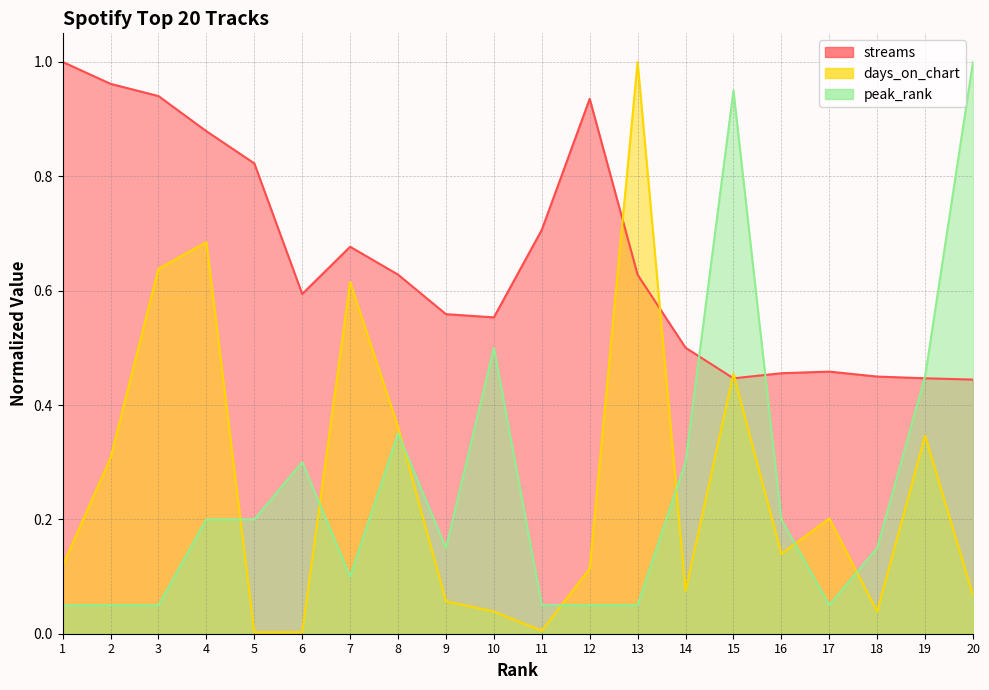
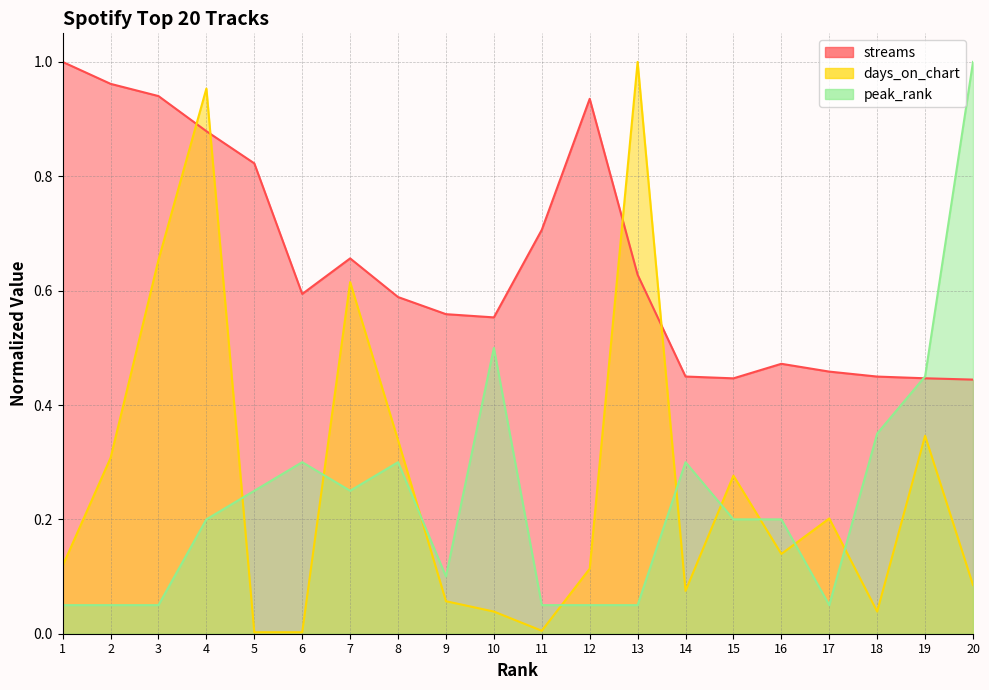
  {
    "streams": {
      "1": 1.00,
      "2": 0.96,
      "3": 0.94,
      "4": 0.88,
      "5": 0.82,
      "6": 0.59,
-     "7": 0.68,
-     "8": 0.63,
+     "7": 0.66,
+     "8": 0.59,
      "9": 0.56,
      "10": 0.55,
      "11": 0.71,
      "12": 0.94,
      "13": 0.63,
-     "14": 0.50,
+     "14": 0.45,
      "15": 0.45,
-     "16": 0.46,
+     "16": 0.47,
      "17": 0.46,
      "18": 0.45,
      "20": 0.44
    },
    "days_on_chart": {
      "1": 0.12,
      "2": 0.31,
-     "3": 0.64,
-     "4": 0.68,
+     "3": 0.65,
+     "4": 0.95,
      "5": 0.00,
      "6": 0.00,
      "7": 0.61,
-     "8": 0.36,
+     "8": 0.34,
      "9": 0.06,
      "10": 0.04,
      "11": 0.01,
      "12": 0.11,
      "13": 1.00,
      "14": 0.07,
-     "15": 0.45,
+     "15": 0.28,
      "16": 0.14,
      "17": 0.20,
      "18": 0.04,
      "19": 0.35,
-     "20": 0.07
+     "20": 0.09
    },
    "peak_rank": {
      "1": 0.05,
      "2": 0.05,
      "3": 0.05,
      "4": 0.20,
-     "5": 0.20,
+     "5": 0.25,
      "6": 0.30,
-     "7": 0.10,
-     "8": 0.35,
-     "9": 0.15,
+     "7": 0.25,
+     "8": 0.30,
+     "9": 0.10,
      "10": 0.50,
      "11": 0.05,
      "12": 0.05,
      "13": 0.05,
      "14": 0.30,
-     "15": 0.95,
+     "15": 0.20,
      "16": 0.20,
      "17": 0.05,
-     "18": 0.15,
+     "18": 0.35,
      "20": 1.00
    }
  }
